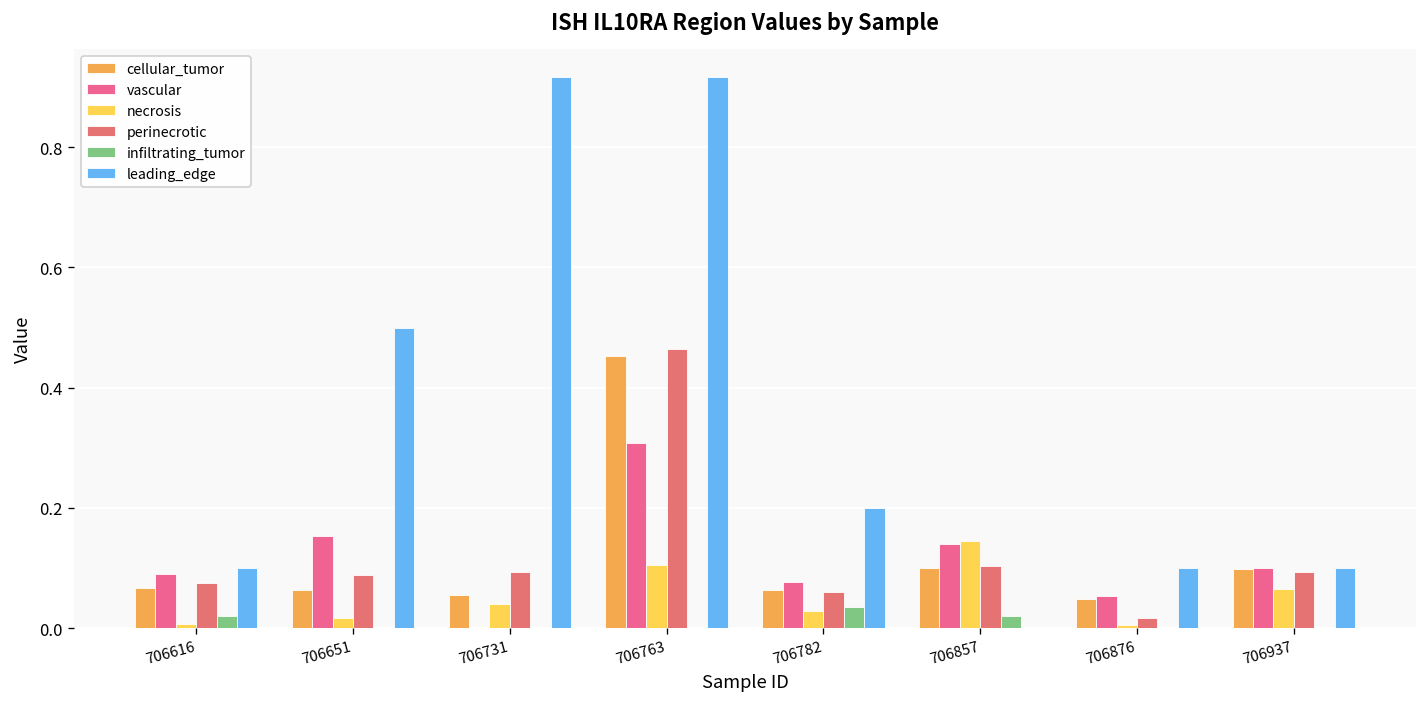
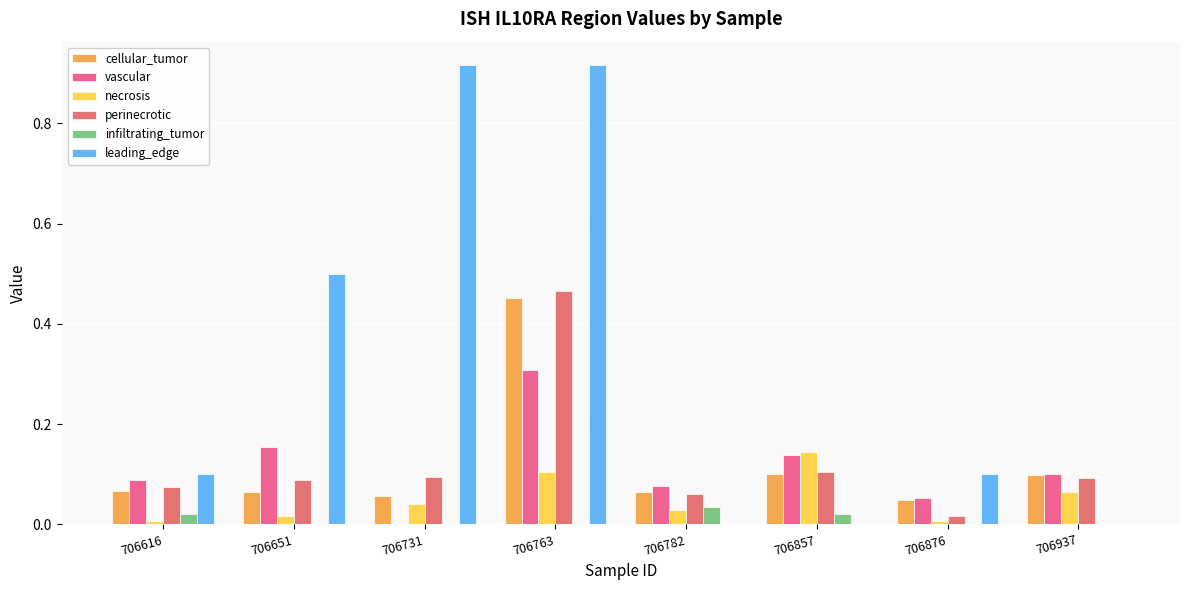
  {
    "infiltrating_tumor": {
      "706616": 0.02,
      "706651": 0.0,
      "706731": 0.0,
      "706763": 0.0,
      "706782": 0.04,
      "706857": 0.02,
      "706876": 0.0,
      "706937": 0.0
    },
    "leading_edge": {
      "706616": 0.1,
      "706651": 0.5,
      "706731": 0.92,
      "706763": 0.92,
-     "706782": 0.2,
+     "706782": 0.0,
      "706857": 0.0,
      "706876": 0.1,
-     "706937": 0.1
+     "706937": 0.0
    }
  }
